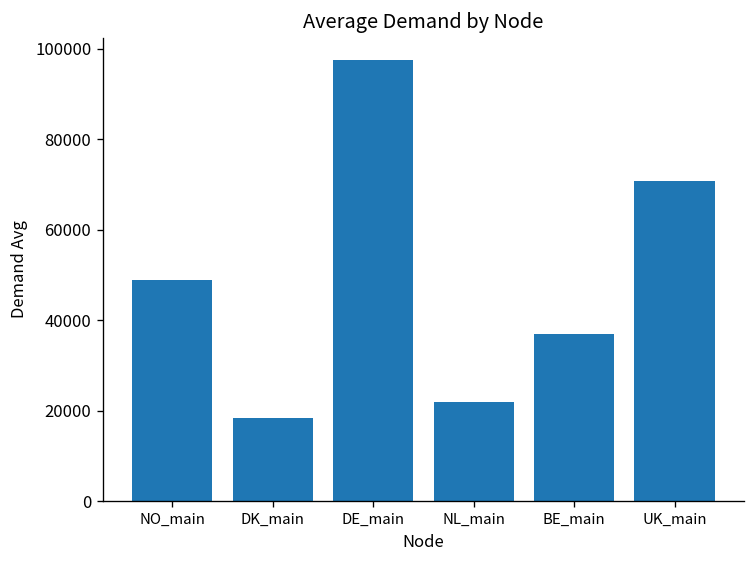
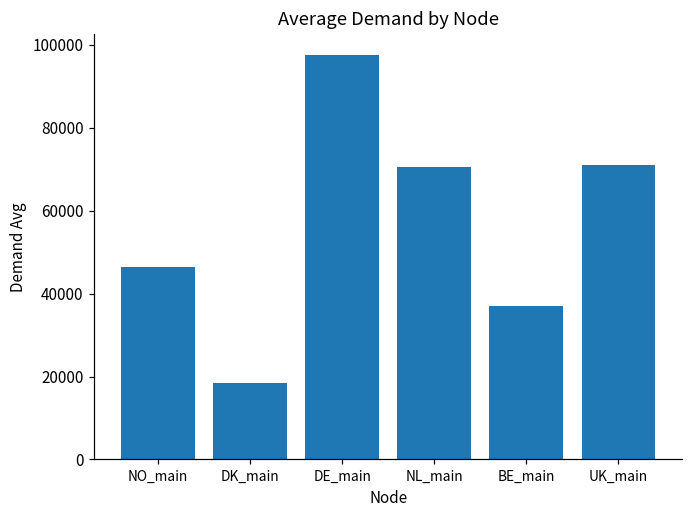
  {
-   "NO_main": 49000,
+   "NO_main": 46000,
    "DK_main": 18000,
    "DE_main": 98000,
-   "NL_main": 22000,
+   "NL_main": 70000,
    "BE_main": 37000,
    "UK_main": 71000
  }
